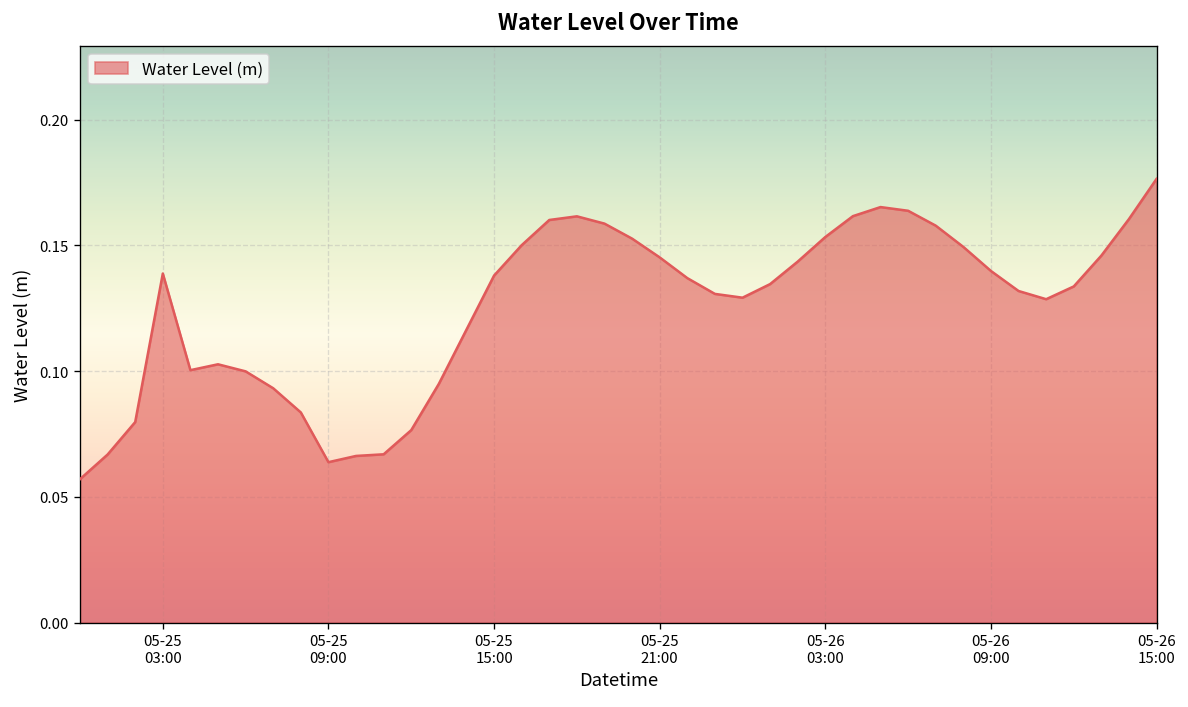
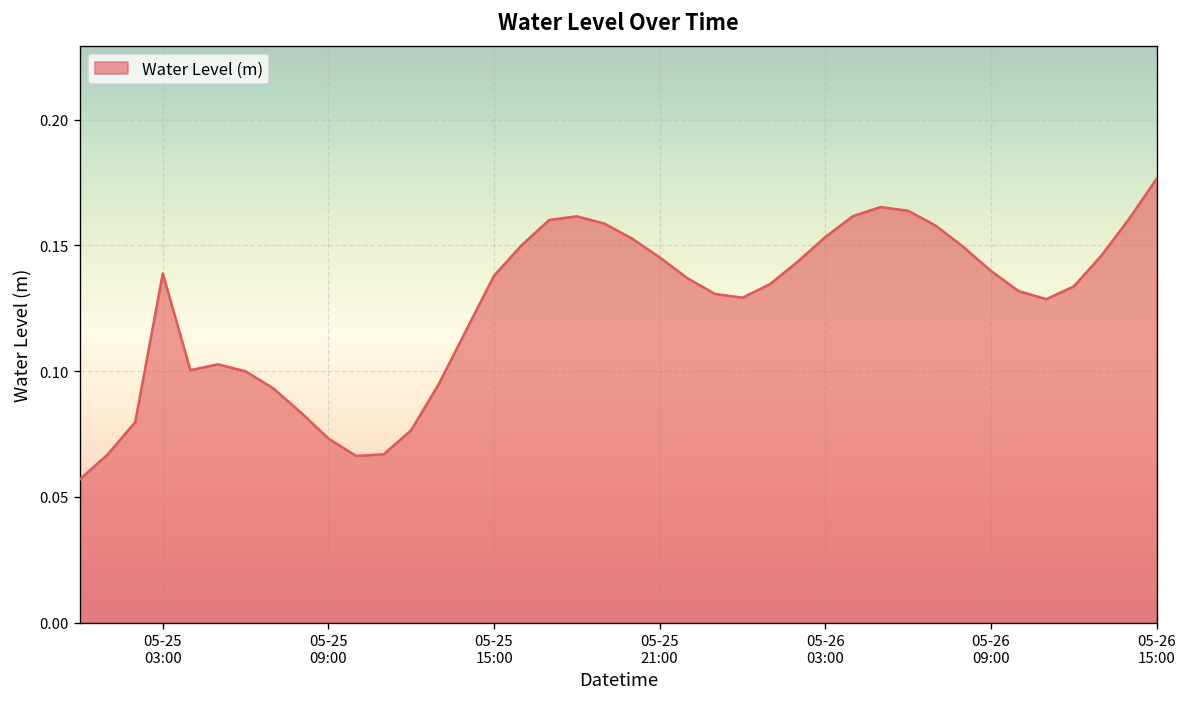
  {
    "05-25 03:00": 0.139,
-   "05-25 09:00": 0.064,
+   "05-25 09:00": 0.073,
    "05-25 15:00": 0.138,
    "05-25 21:00": 0.145,
    "05-26 03:00": 0.153,
    "05-26 09:00": 0.140,
    "05-26 15:00": 0.176
  }
